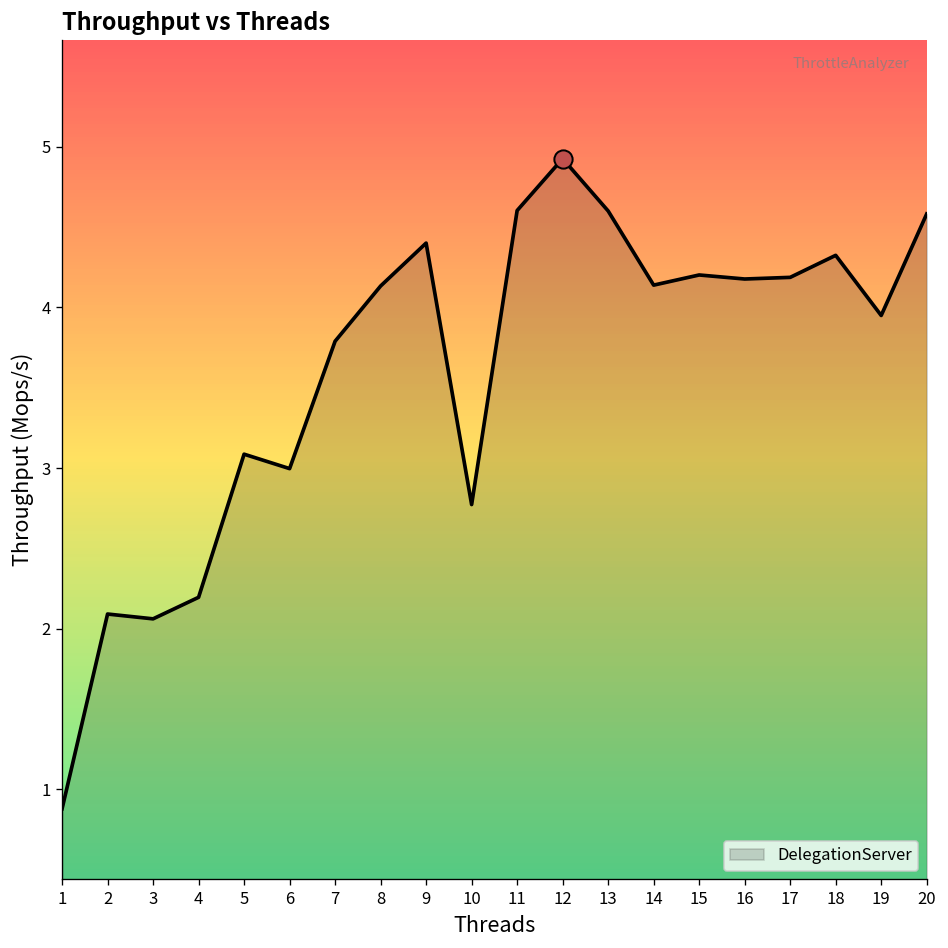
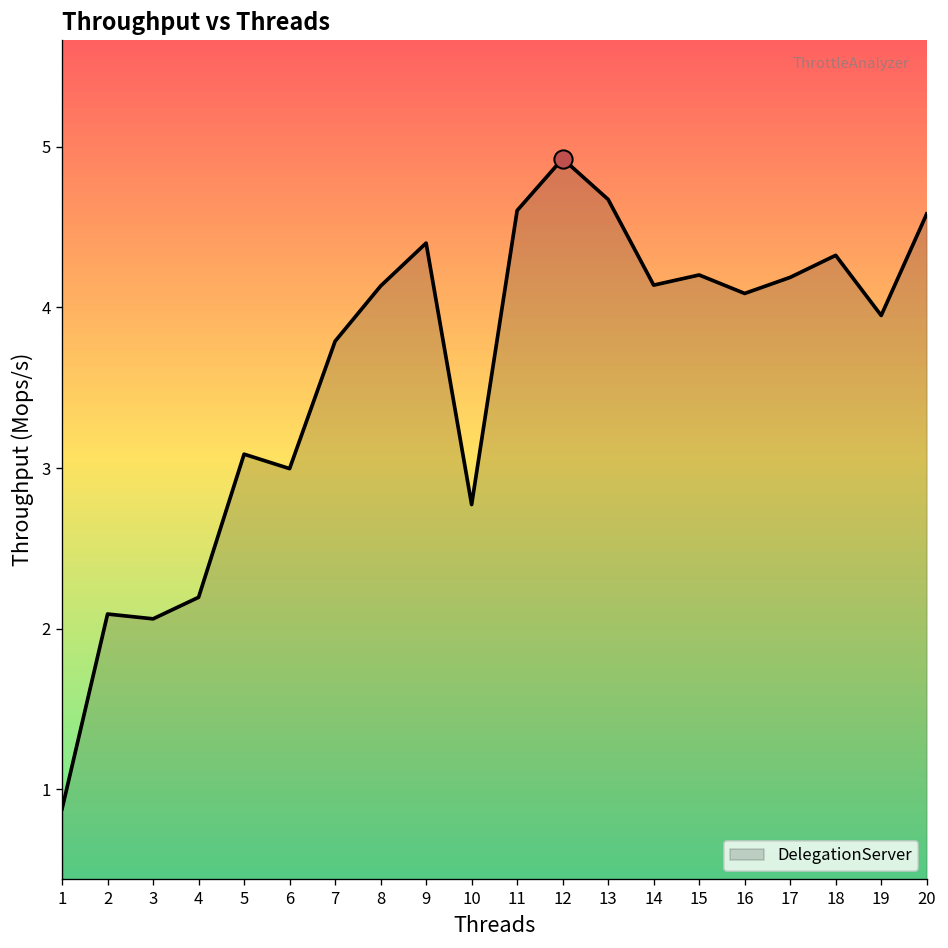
  {
    "DelegationServer": {
      "1": 0.88,
      "2": 2.09,
      "3": 2.06,
      "4": 2.19,
      "5": 3.09,
      "6": 3.00,
      "7": 3.79,
      "8": 4.13,
      "9": 4.40,
      "10": 2.77,
      "11": 4.60,
-     "13": 4.60,
+     "13": 4.67,
      "14": 4.14,
      "15": 4.20,
-     "16": 4.18,
+     "16": 4.09,
      "17": 4.19,
      "18": 4.32,
      "19": 3.95,
      "20": 4.58
    }
  }
